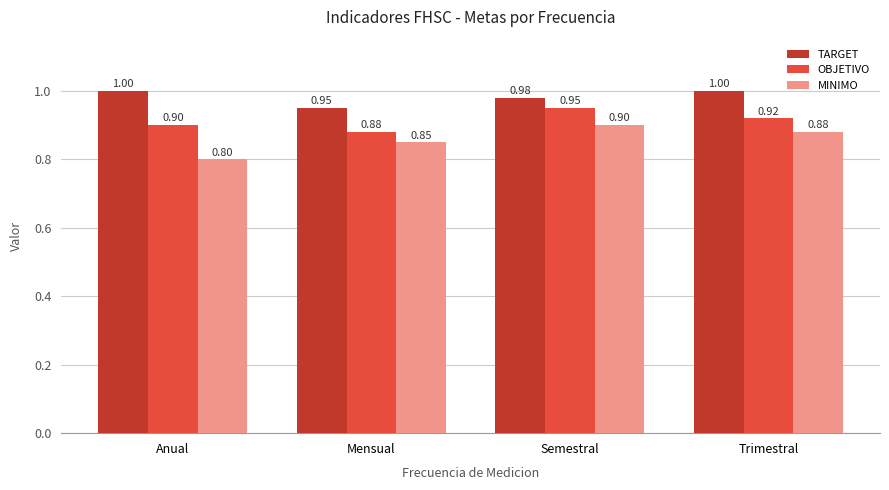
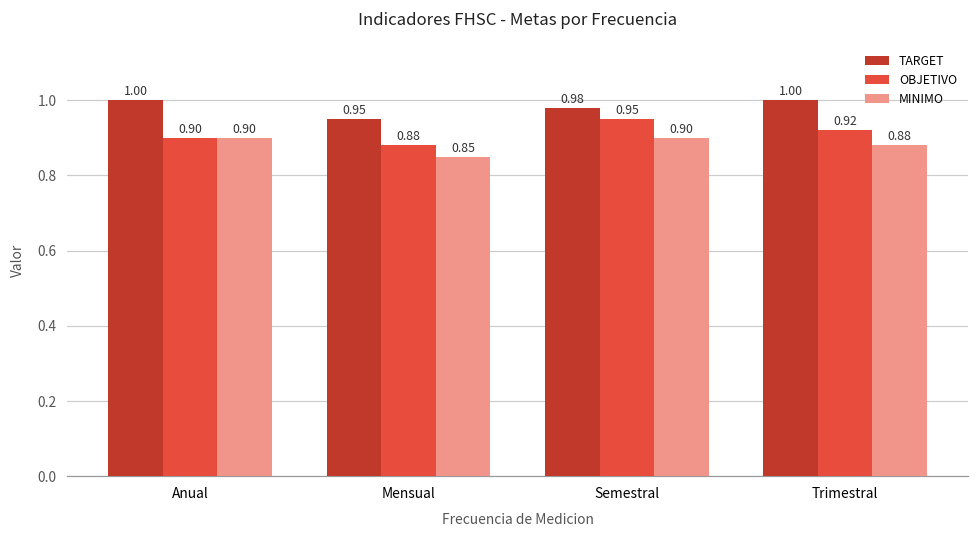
  {
    "MINIMO": {
-     "Anual": 0.80,
+     "Anual": 0.90,
      "Mensual": 0.85,
      "Semestral": 0.90,
      "Trimestral": 0.88
    }
  }
